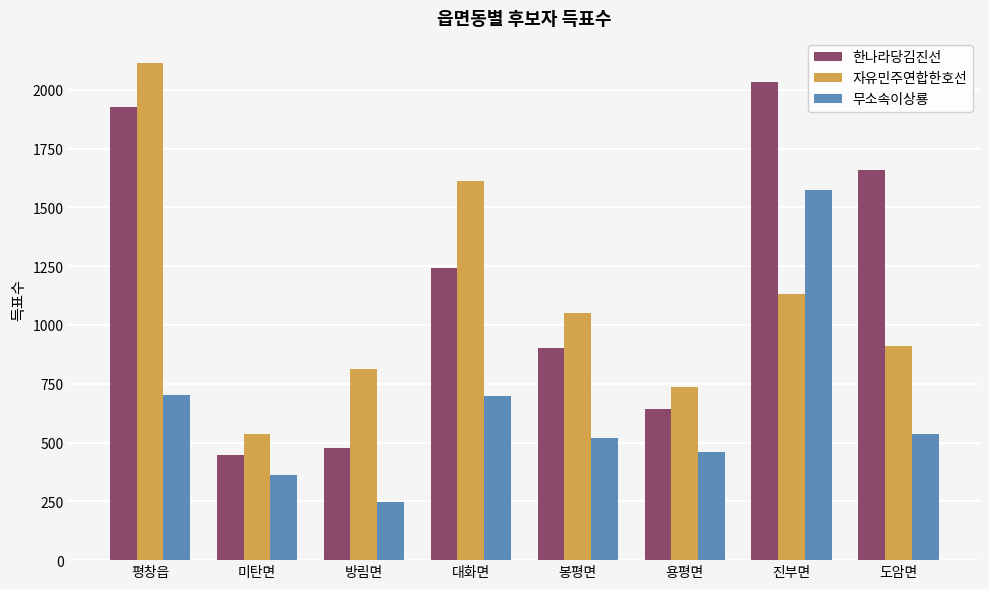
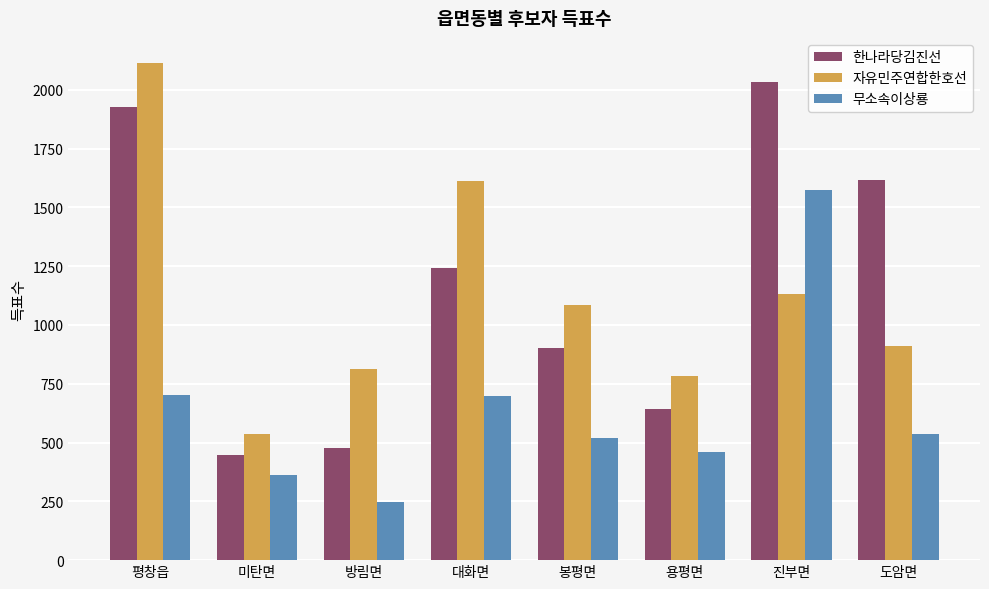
  {
    "한나라당김진선": {
      "평창읍": 1930,
      "미탄면": 450,
      "방림면": 480,
      "대화면": 1240,
      "봉평면": 900,
      "용평면": 640,
      "진부면": 2040,
-     "도암면": 1660
+     "도암면": 1620
    },
    "자유민주연합한호선": {
      "평창읍": 2120,
      "미탄면": 540,
      "방림면": 810,
      "대화면": 1610,
-     "봉평면": 1050,
-     "용평면": 740,
+     "봉평면": 1090,
+     "용평면": 790,
      "진부면": 1130,
      "도암면": 910
    },
    "무소속이상룡": {
      "평창읍": 700,
      "미탄면": 360,
      "방림면": 250,
      "대화면": 700,
      "봉평면": 520,
      "용평면": 460,
      "진부면": 1570,
      "도암면": 540
    }
  }
